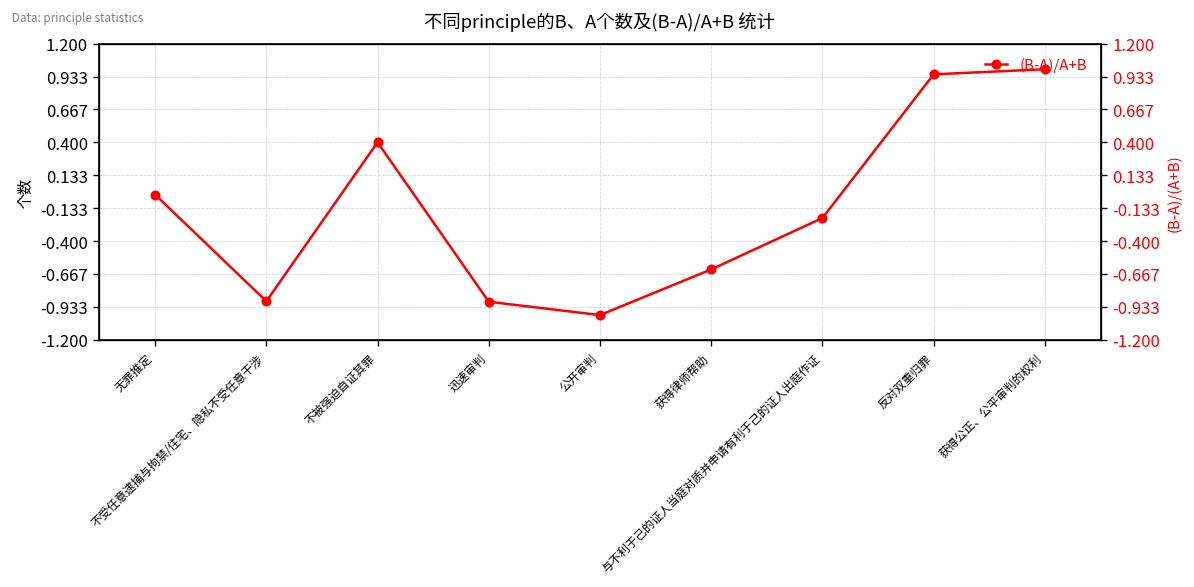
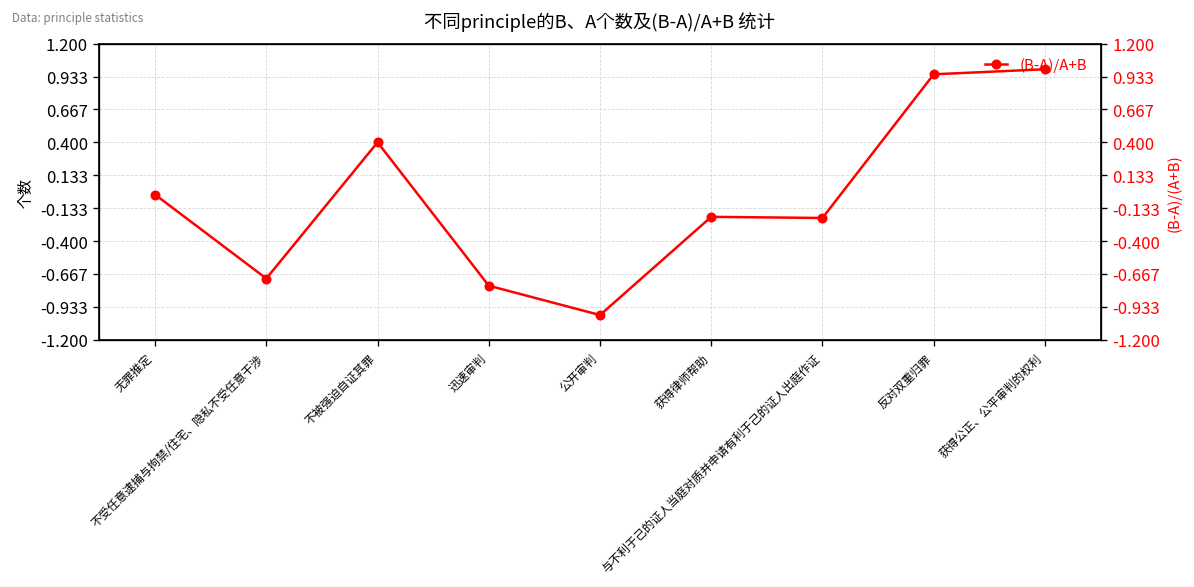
  {
    "无罪推定": -0.02,
-   "不受任意逮捕与拘禁/住宅、隐私不受任意干涉": -0.89,
+   "不受任意逮捕与拘禁/住宅、隐私不受任意干涉": -0.70,
    "不被强迫自证其罪": 0.40,
-   "迅速审判": -0.89,
+   "迅速审判": -0.76,
    "公开审判": -1.00,
-   "获得律师帮助": -0.63,
+   "获得律师帮助": -0.20,
    "与不利于己的证人当庭对质并申请有利于己的证人出庭作证": -0.21,
    "反对双重归罪": 0.95,
    "获得公正、公平审判的权利": 0.99
  }
